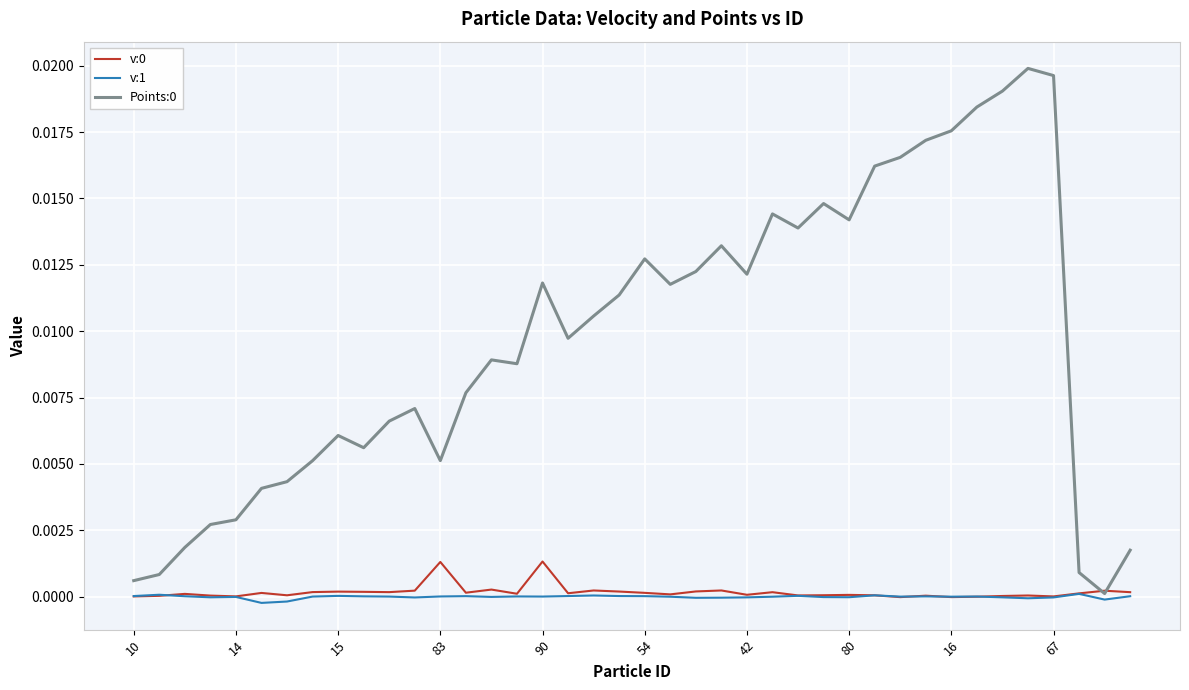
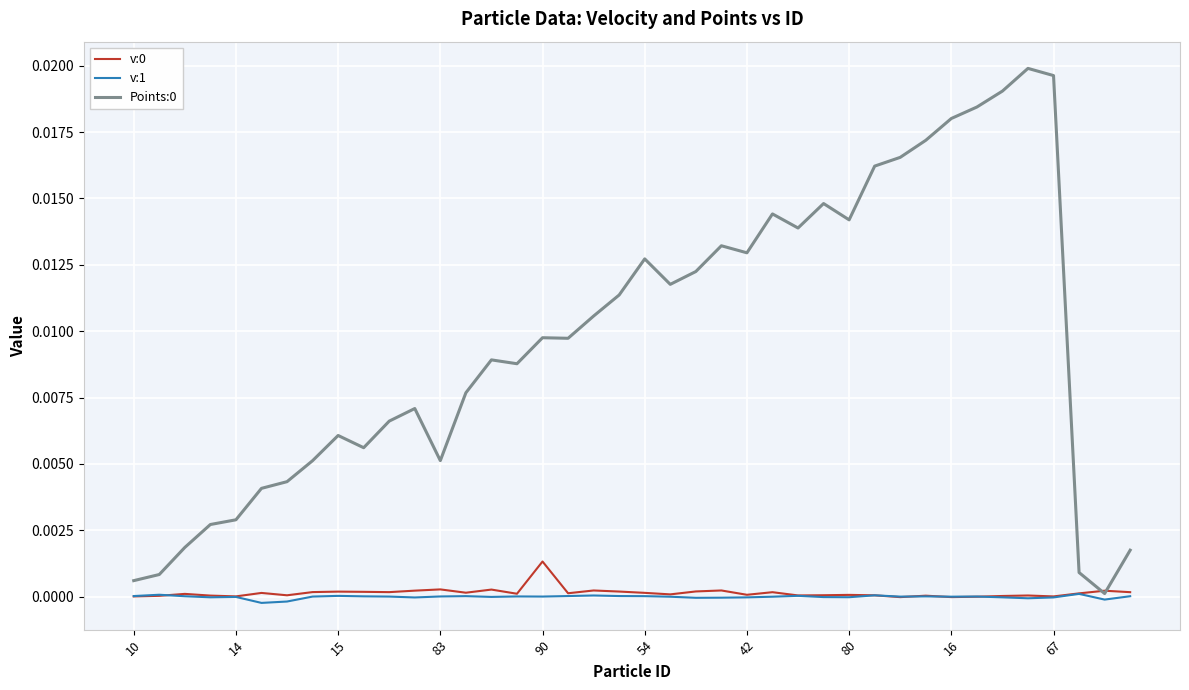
  {
    "v:0": {
-     "83": 0.0013,
+     "83": 0.0003,
      "90": 0.0013,
      "54": 0.0001,
      "42": 0.0001
    },
    "v:1": {
      "83": 0.0000,
      "90": 0.0000,
      "54": 0.0000,
      "42": 0.0000
    },
    "Points:0": {
      "83": 0.0051,
-     "90": 0.0118,
+     "90": 0.0098,
      "54": 0.0127,
-     "42": 0.0121,
+     "42": 0.0130,
      "80": 0.0142,
-     "16": 0.0175,
+     "16": 0.0180,
      "67": 0.0196
    }
  }
